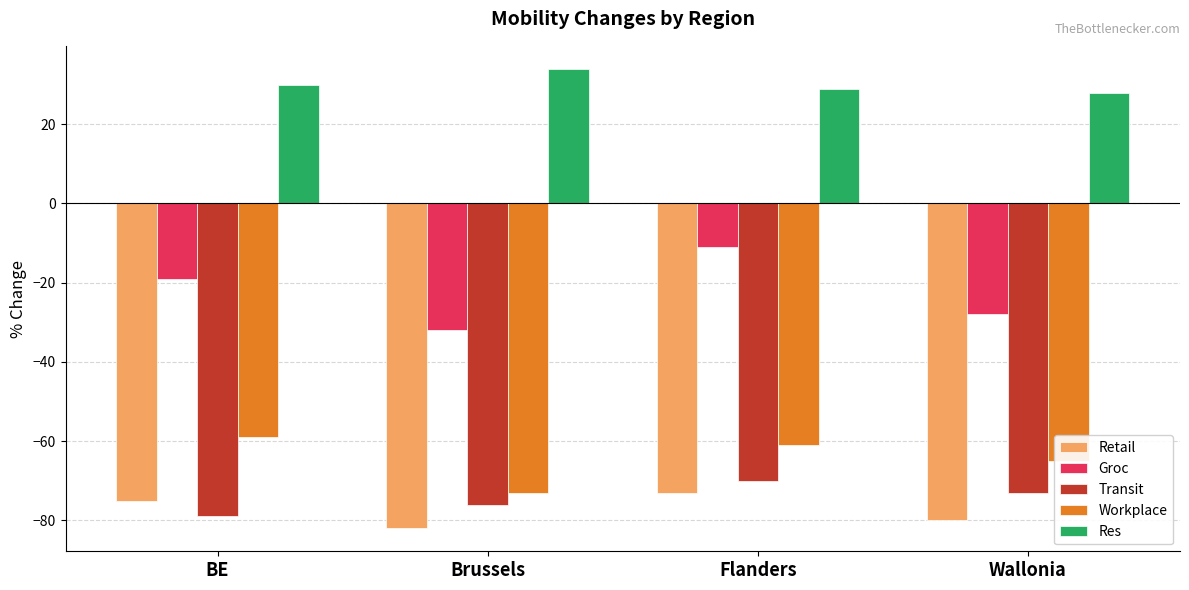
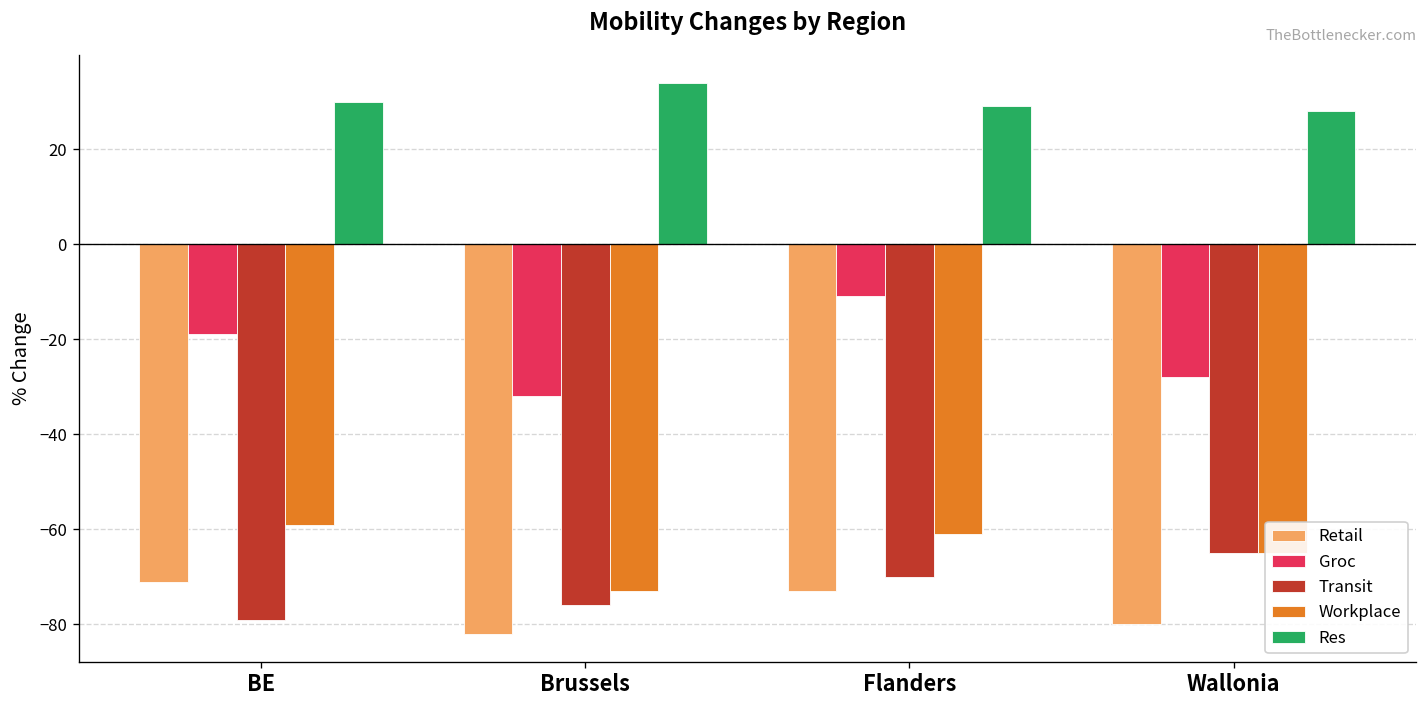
  {
    "Retail": {
-     "BE": -75,
+     "BE": -71,
      "Brussels": -82,
      "Flanders": -73,
      "Wallonia": -80
    },
    "Groc": {
      "BE": -19,
      "Brussels": -32,
      "Flanders": -11,
      "Wallonia": -28
    },
    "Transit": {
      "BE": -79,
      "Brussels": -76,
      "Flanders": -70,
-     "Wallonia": -73
+     "Wallonia": -65
    },
    "Workplace": {
      "BE": -59,
      "Brussels": -73,
      "Flanders": -61
    },
    "Res": {
      "BE": 30,
      "Brussels": 34,
      "Flanders": 29,
      "Wallonia": 28
    }
  }
